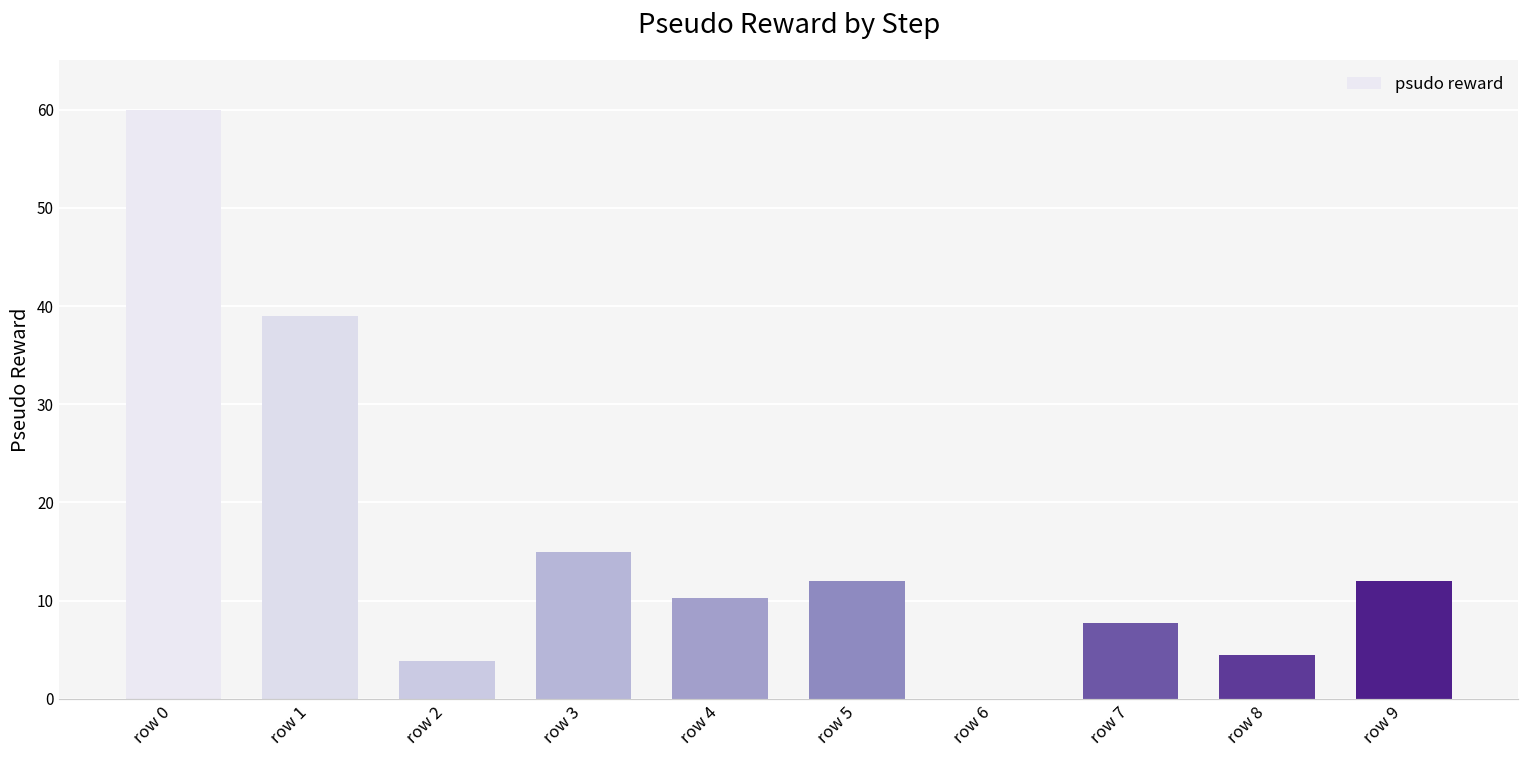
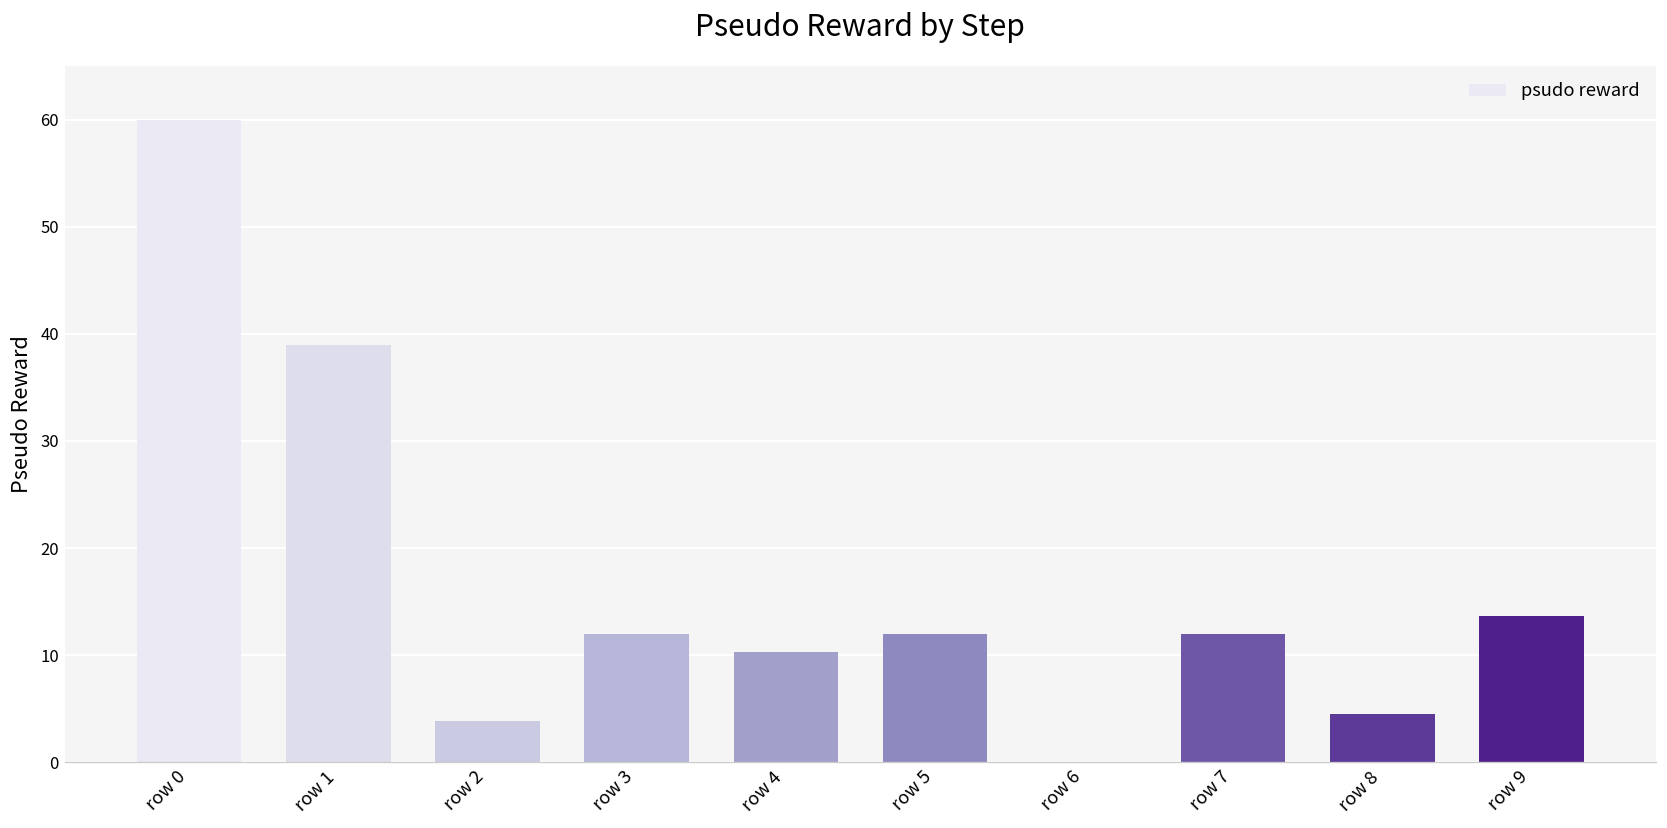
  {
    "row 0": 60,
    "row 1": 39,
    "row 2": 4,
-   "row 3": 15,
+   "row 3": 12,
    "row 4": 10,
    "row 5": 12,
    "row 6": 0,
-   "row 7": 8,
+   "row 7": 12,
    "row 8": 5,
-   "row 9": 12
+   "row 9": 14
  }
